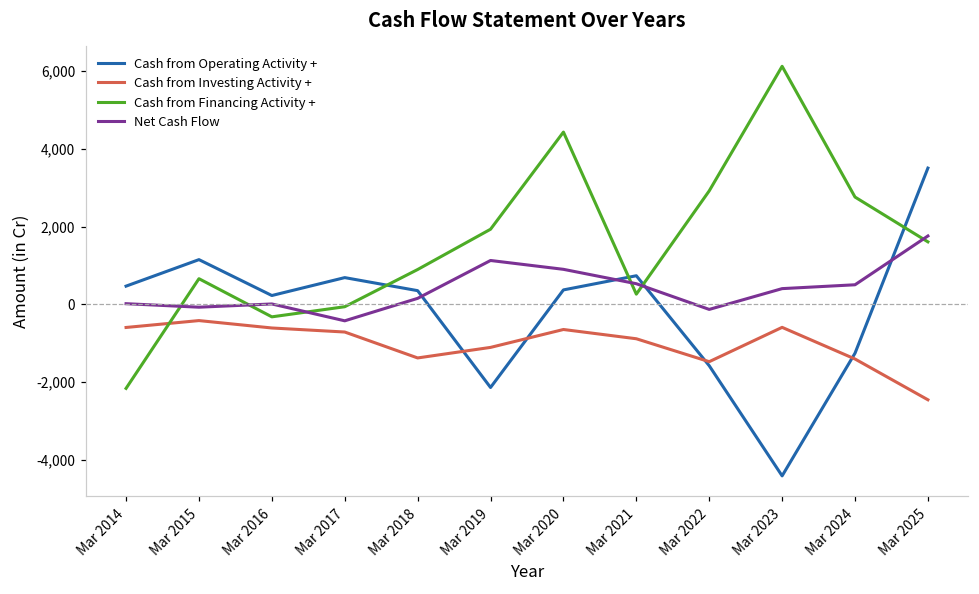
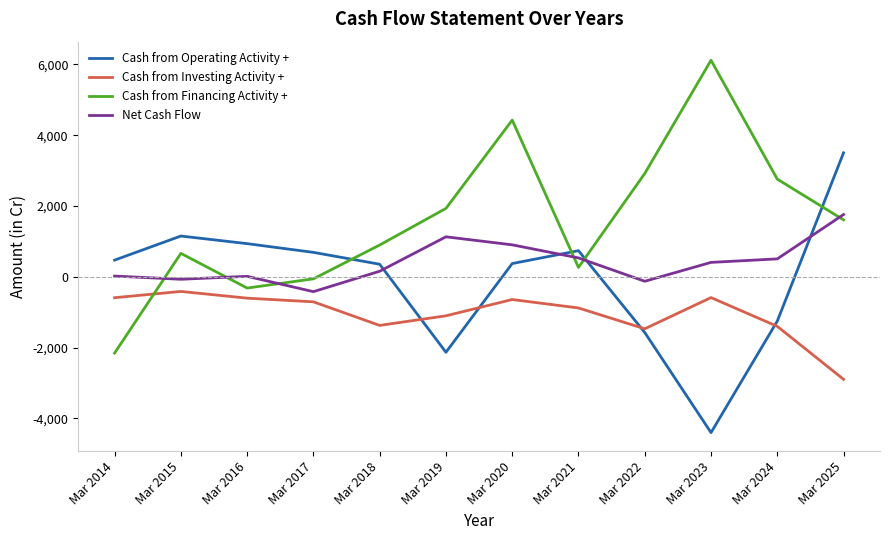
  {
    "Cash from Operating Activity +": {
      "Mar 2014": "500",
      "Mar 2015": "1,200",
-     "Mar 2016": "200",
+     "Mar 2016": "900",
      "Mar 2017": "700",
      "Mar 2018": "400",
      "Mar 2019": "-2,100",
      "Mar 2020": "400",
      "Mar 2021": "700",
      "Mar 2022": "-1,600",
      "Mar 2023": "-4,400",
      "Mar 2024": "-1,300",
      "Mar 2025": "3,500"
    },
    "Cash from Investing Activity +": {
      "Mar 2014": "-600",
      "Mar 2015": "-400",
      "Mar 2016": "-600",
      "Mar 2017": "-700",
      "Mar 2018": "-1,400",
      "Mar 2019": "-1,100",
      "Mar 2020": "-600",
      "Mar 2021": "-900",
      "Mar 2022": "-1,500",
      "Mar 2023": "-600",
      "Mar 2024": "-1,400",
-     "Mar 2025": "-2,500"
+     "Mar 2025": "-2,900"
    },
    "Cash from Financing Activity +": {
      "Mar 2014": "-2,200",
      "Mar 2015": "700",
      "Mar 2016": "-300",
      "Mar 2017": "-100",
      "Mar 2018": "900",
      "Mar 2019": "1,900",
      "Mar 2020": "4,400",
      "Mar 2021": "300",
      "Mar 2022": "2,900",
      "Mar 2023": "6,100",
      "Mar 2024": "2,800",
      "Mar 2025": "1,600"
    },
    "Net Cash Flow": {
      "Mar 2014": "0",
      "Mar 2015": "-100",
      "Mar 2016": "0",
      "Mar 2017": "-400",
      "Mar 2018": "200",
      "Mar 2019": "1,100",
      "Mar 2020": "900",
      "Mar 2021": "500",
      "Mar 2022": "-100",
      "Mar 2023": "400",
      "Mar 2024": "500",
      "Mar 2025": "1,800"
    }
  }
